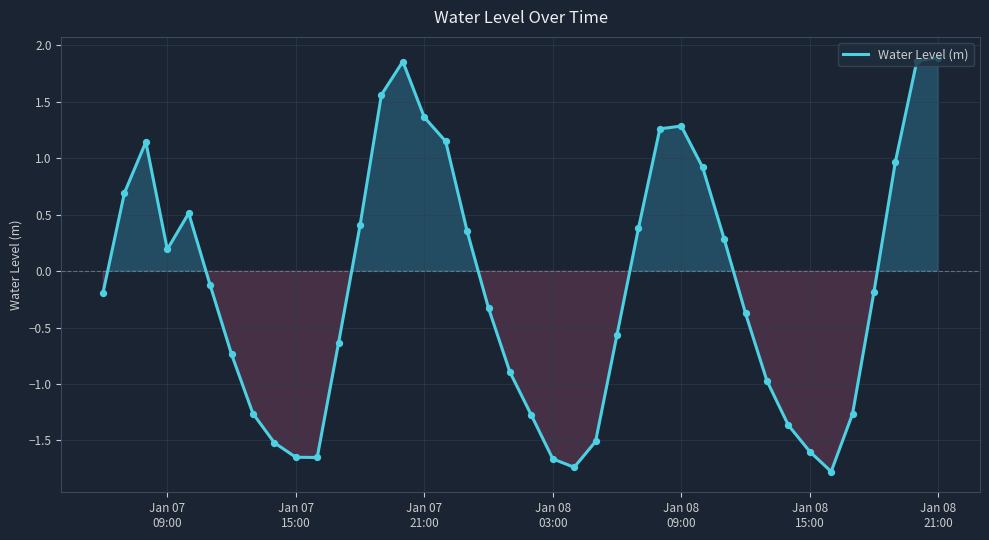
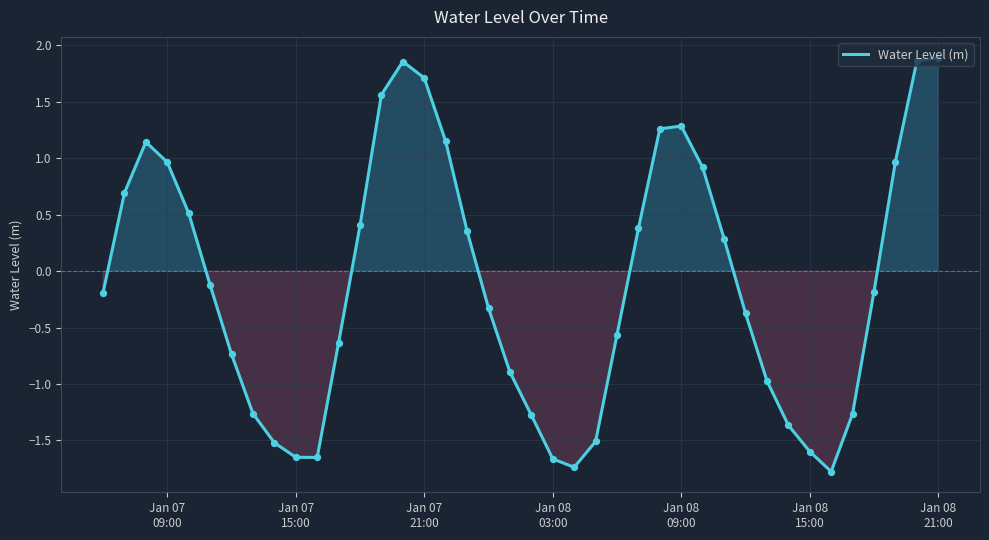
  {
-   "Jan 07 09:00": 0.19,
+   "Jan 07 09:00": 0.96,
    "Jan 07 15:00": -1.65,
-   "Jan 07 21:00": 1.36,
+   "Jan 07 21:00": 1.71,
    "Jan 08 03:00": -1.66,
    "Jan 08 09:00": 1.29,
    "Jan 08 15:00": -1.60
  }
